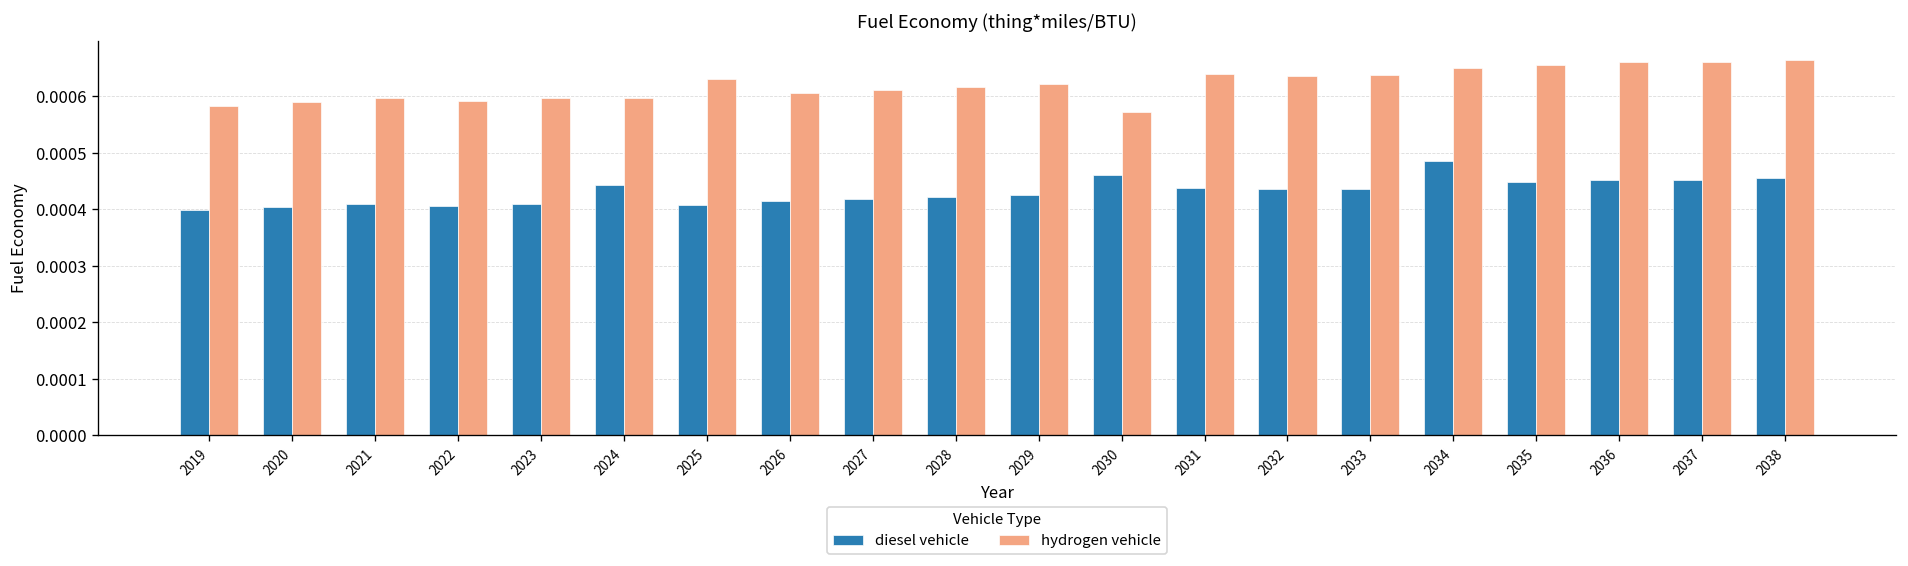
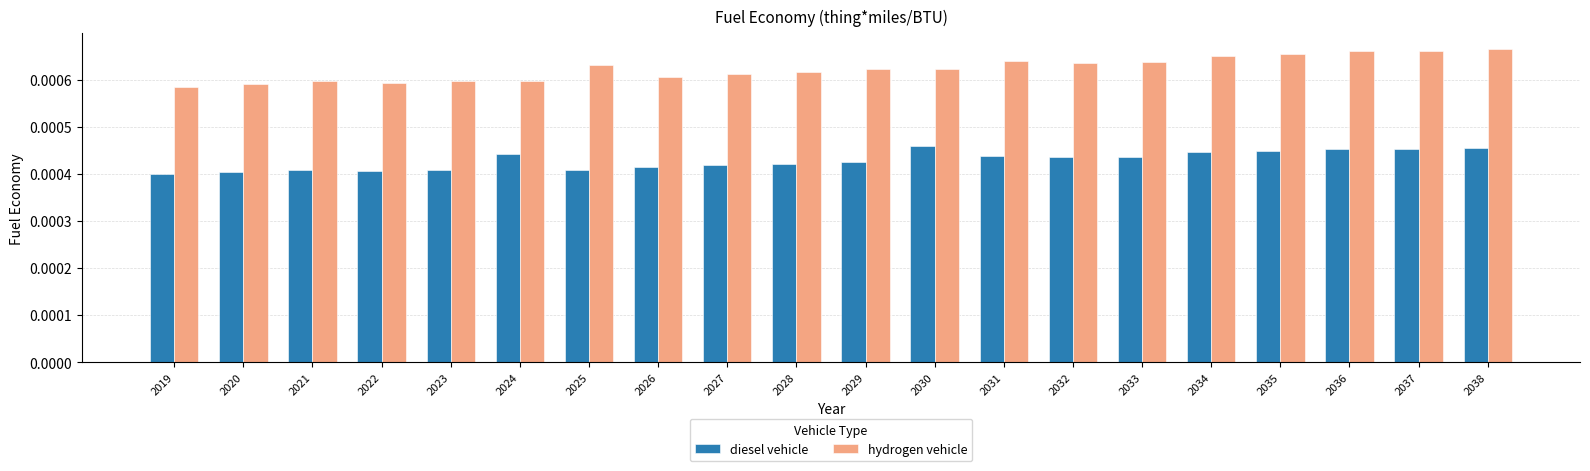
  {
    "diesel vehicle": {
      "2019": 0.00040,
      "2020": 0.00040,
      "2021": 0.00041,
      "2022": 0.00041,
      "2023": 0.00041,
      "2024": 0.00044,
      "2025": 0.00041,
      "2026": 0.00041,
      "2027": 0.00042,
      "2028": 0.00042,
      "2029": 0.00043,
      "2030": 0.00046,
      "2031": 0.00044,
      "2032": 0.00044,
      "2033": 0.00044,
-     "2034": 0.00049,
+     "2034": 0.00045,
      "2035": 0.00045,
      "2036": 0.00045,
      "2037": 0.00045,
      "2038": 0.00046
    },
    "hydrogen vehicle": {
      "2019": 0.00058,
      "2020": 0.00059,
      "2021": 0.00060,
      "2022": 0.00059,
      "2023": 0.00060,
      "2024": 0.00060,
      "2025": 0.00063,
      "2026": 0.00061,
      "2027": 0.00061,
      "2028": 0.00062,
      "2029": 0.00062,
-     "2030": 0.00057,
+     "2030": 0.00062,
      "2031": 0.00064,
      "2032": 0.00064,
      "2033": 0.00064,
      "2034": 0.00065,
      "2035": 0.00066,
      "2036": 0.00066,
      "2037": 0.00066,
      "2038": 0.00067
    }
  }
